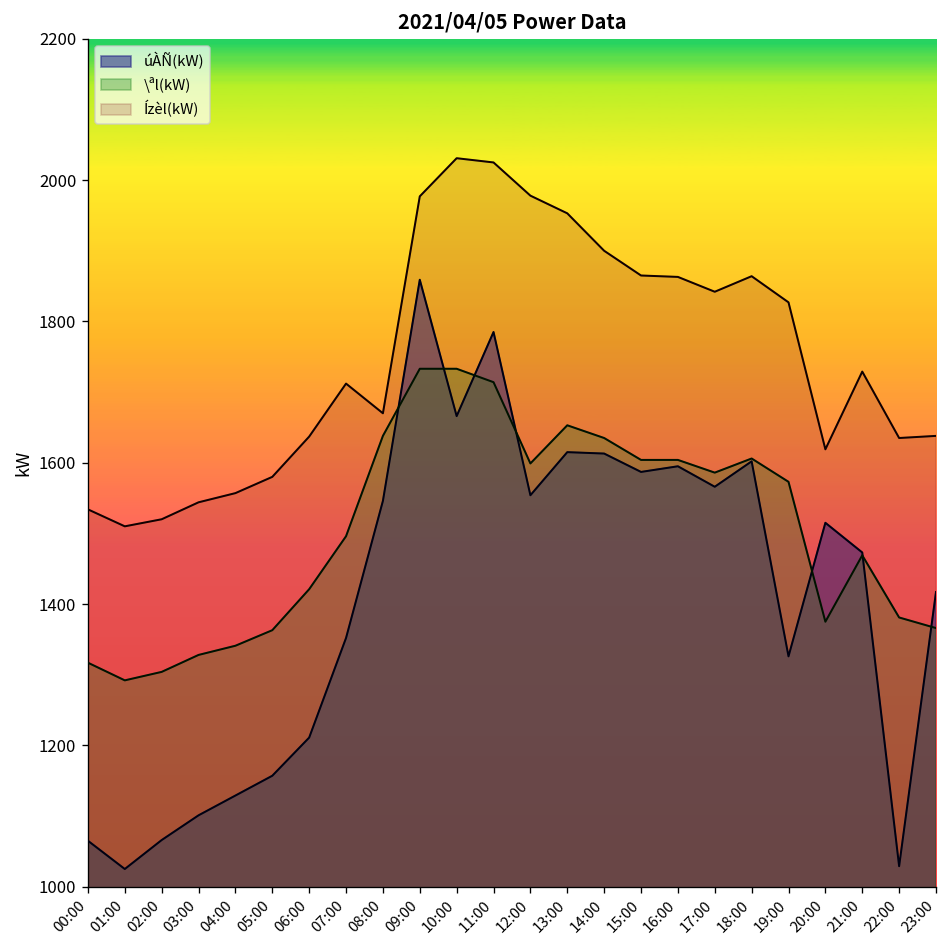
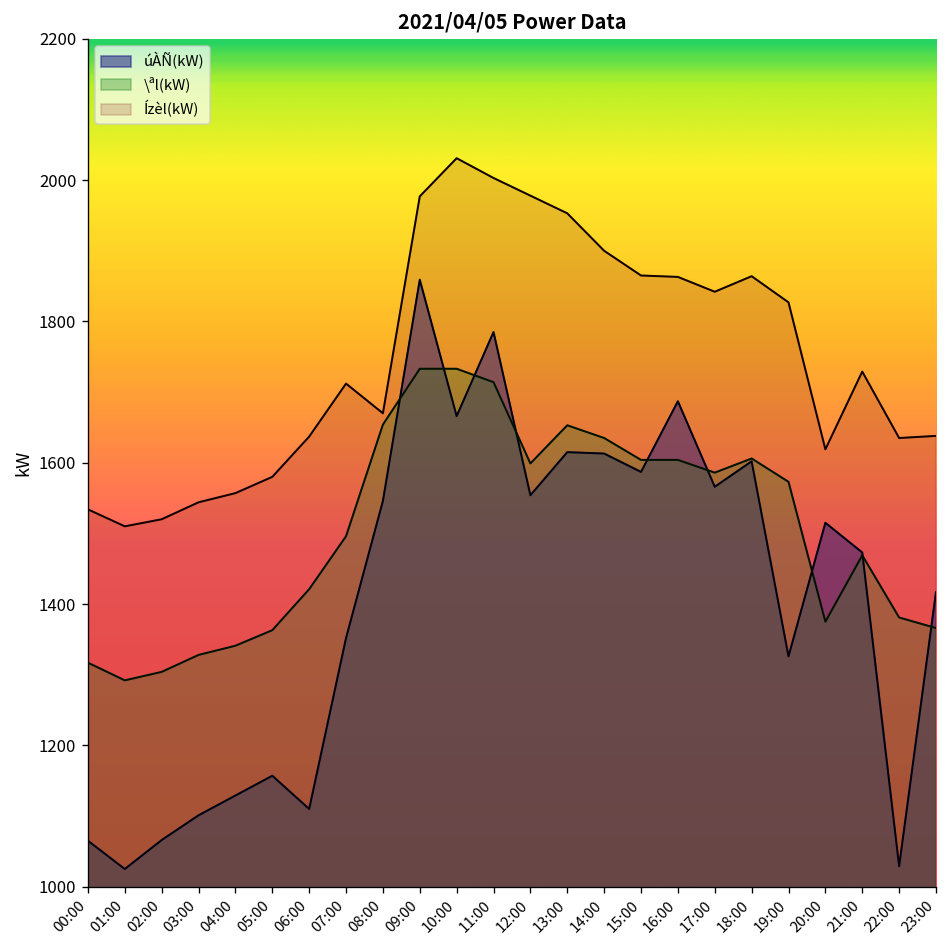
  {
    "úÀÑ(kW)": {
      "00:00": 1070,
      "01:00": 1030,
      "02:00": 1070,
      "03:00": 1100,
      "04:00": 1130,
      "05:00": 1160,
-     "06:00": 1210,
+     "06:00": 1110,
      "07:00": 1350,
      "08:00": 1550,
      "09:00": 1860,
      "10:00": 1670,
      "11:00": 1790,
      "12:00": 1550,
      "13:00": 1620,
      "14:00": 1610,
      "15:00": 1590,
-     "16:00": 1600,
+     "16:00": 1690,
      "17:00": 1570,
      "19:00": 1330,
      "20:00": 1520,
      "22:00": 1030,
      "23:00": 1420
    },
    "\\ªl(kW)": {
      "00:00": 1320,
      "01:00": 1290,
      "02:00": 1300,
      "03:00": 1330,
      "04:00": 1340,
      "05:00": 1360,
      "06:00": 1420,
      "07:00": 1500,
-     "08:00": 1640,
+     "08:00": 1650,
      "09:00": 1730,
      "10:00": 1730,
      "11:00": 1710,
      "12:00": 1600,
      "13:00": 1650,
      "14:00": 1640,
      "15:00": 1600,
      "16:00": 1600,
      "17:00": 1590,
      "19:00": 1570,
      "20:00": 1380,
      "22:00": 1380,
      "23:00": 1370
    },
    "Ízèl(kW)": {
      "00:00": 1530,
      "01:00": 1510,
      "02:00": 1520,
      "03:00": 1540,
      "04:00": 1560,
      "05:00": 1580,
      "06:00": 1640,
      "07:00": 1710,
      "08:00": 1670,
      "09:00": 1980,
      "10:00": 2030,
-     "11:00": 2030,
+     "11:00": 2000,
      "12:00": 1980,
      "13:00": 1950,
      "14:00": 1900,
      "15:00": 1870,
      "16:00": 1860,
      "17:00": 1840,
      "18:00": 1860,
      "19:00": 1830,
      "20:00": 1620,
      "21:00": 1730,
      "22:00": 1640,
      "23:00": 1640
    }
  }
